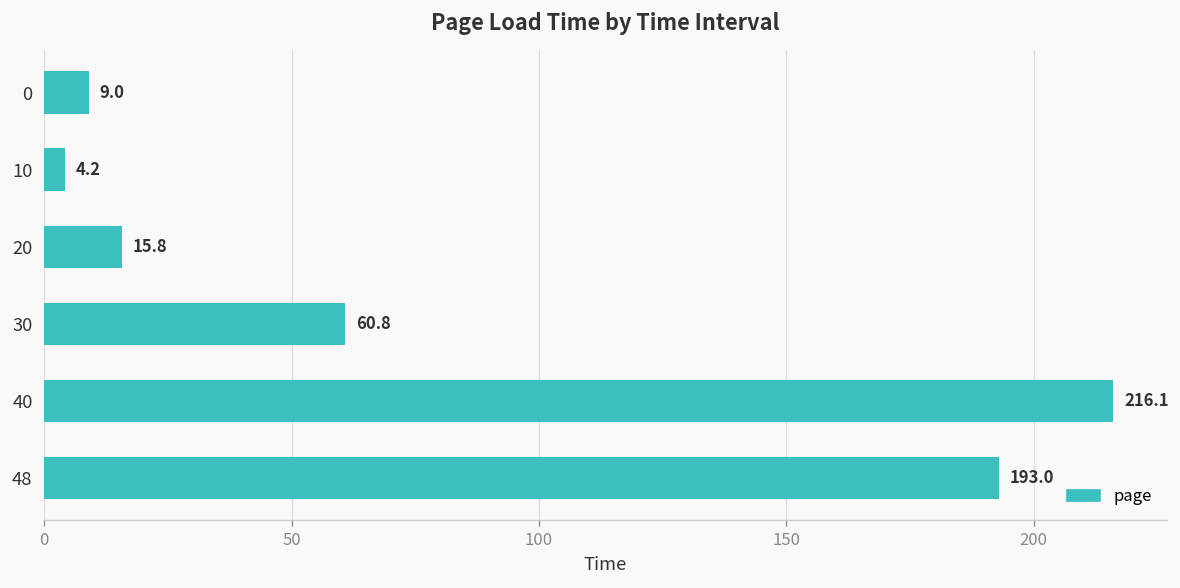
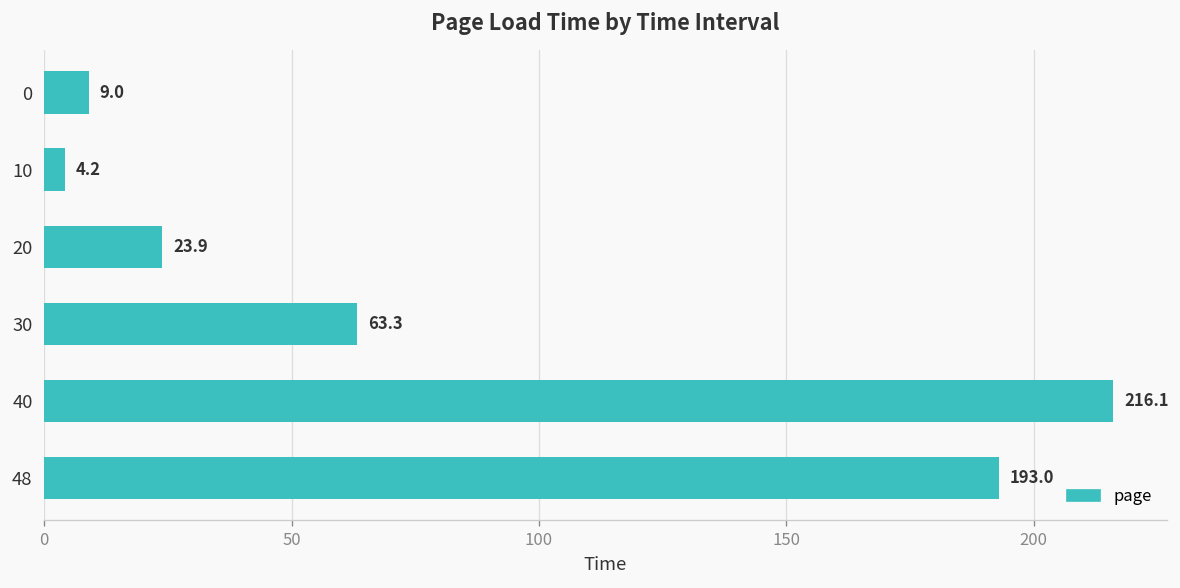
  {
    "0": 9.0,
    "10": 4.2,
-   "20": 15.8,
-   "30": 60.8,
+   "20": 23.9,
+   "30": 63.3,
    "40": 216.1,
    "48": 193.0
  }
